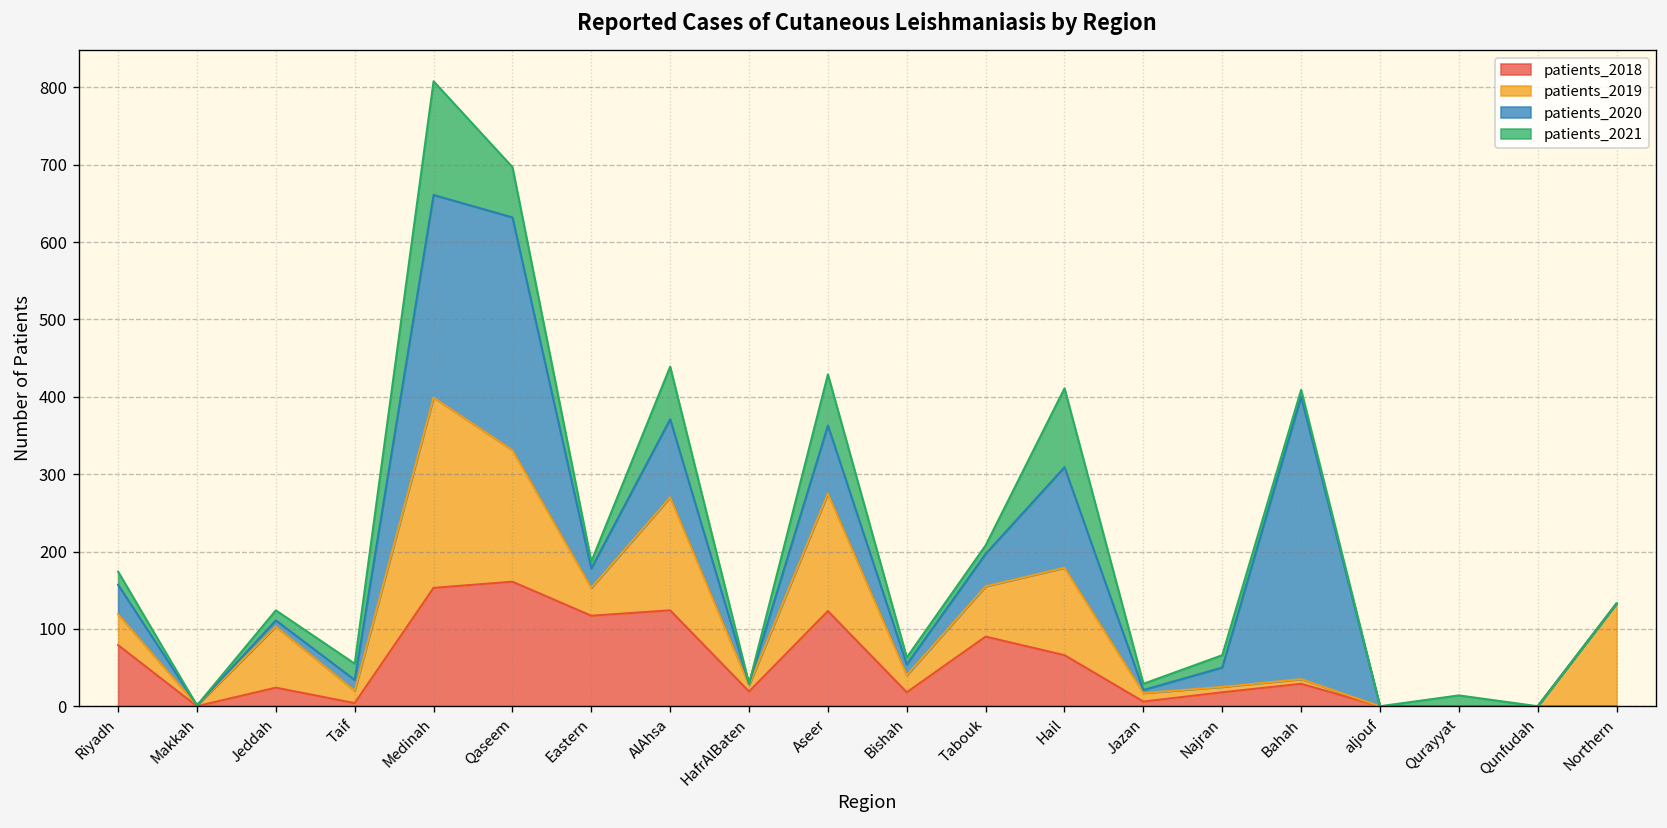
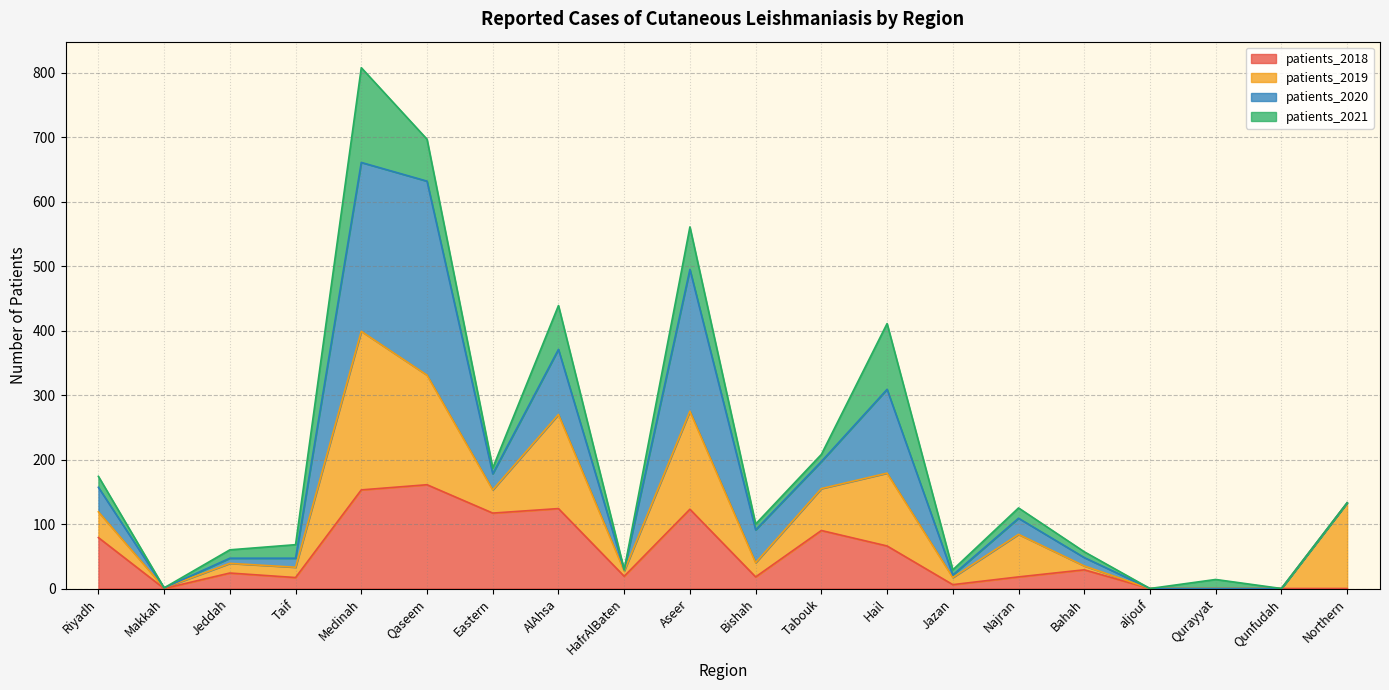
  {
    "patients_2018": {
      "Riyadh": 80,
      "Jeddah": 20,
-     "Taif": 0,
+     "Taif": 20,
      "Medinah": 150,
      "Qaseem": 160,
      "Eastern": 120,
      "AlAhsa": 120,
      "HafrAlBaten": 20,
      "Aseer": 120,
      "Bishah": 20,
      "Tabouk": 90,
      "Hail": 70,
      "Jazan": 10,
      "Najran": 20,
      "Bahah": 30,
      "Northern": 0
    },
    "patients_2019": {
      "Riyadh": 40,
-     "Jeddah": 80,
+     "Jeddah": 20,
      "Taif": 20,
      "Medinah": 250,
      "Qaseem": 170,
      "Eastern": 40,
      "AlAhsa": 150,
      "Aseer": 150,
      "Bishah": 20,
      "Tabouk": 70,
      "Hail": 110,
-     "Najran": 10,
+     "Najran": 70,
      "Bahah": 10
    },
    "patients_2020": {
      "Riyadh": 40,
      "Jeddah": 10,
      "Taif": 10,
      "Medinah": 260,
      "Qaseem": 300,
      "Eastern": 30,
      "AlAhsa": 100,
-     "Aseer": 90,
-     "Bishah": 10,
+     "Aseer": 220,
+     "Bishah": 50,
      "Tabouk": 40,
      "Hail": 130,
      "Najran": 30,
-     "Bahah": 370
+     "Bahah": 10
    },
    "patients_2021": {
      "Riyadh": 20,
      "Jeddah": 10,
      "Taif": 20,
      "Medinah": 150,
      "Qaseem": 70,
      "Eastern": 10,
      "AlAhsa": 70,
      "Aseer": 70,
      "Bishah": 10,
      "Tabouk": 10,
      "Hail": 100,
      "Jazan": 10,
      "Najran": 20,
      "Bahah": 10,
      "Qurayyat": 10
    }
  }
